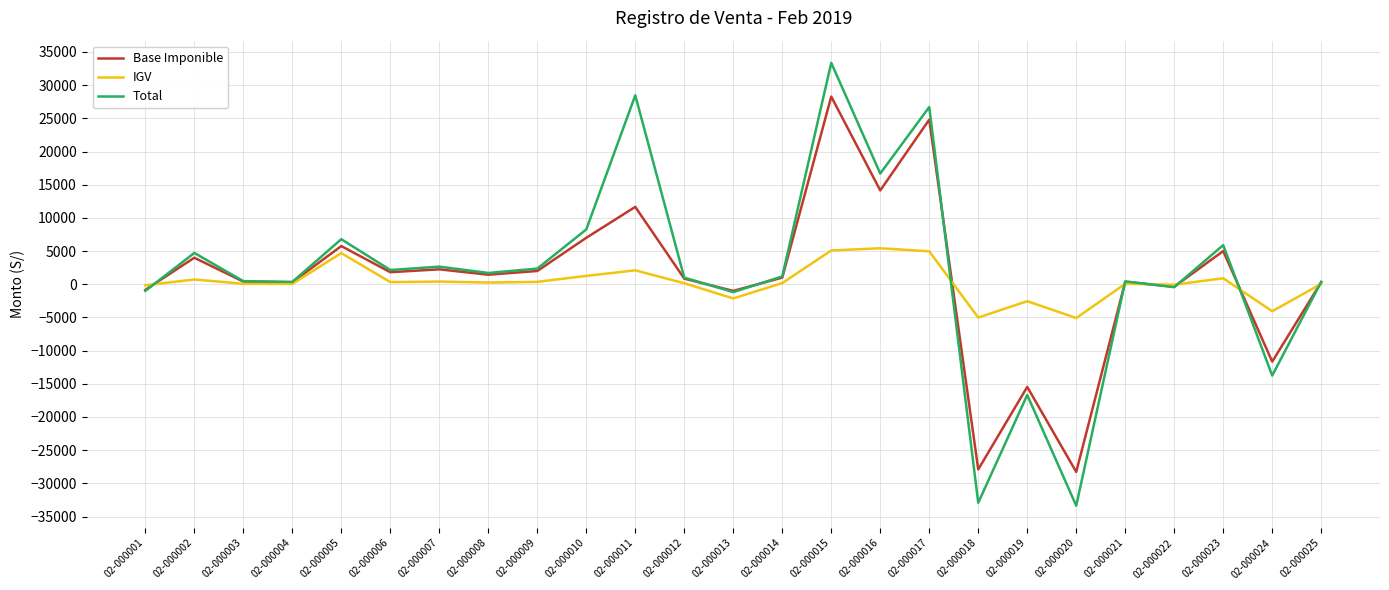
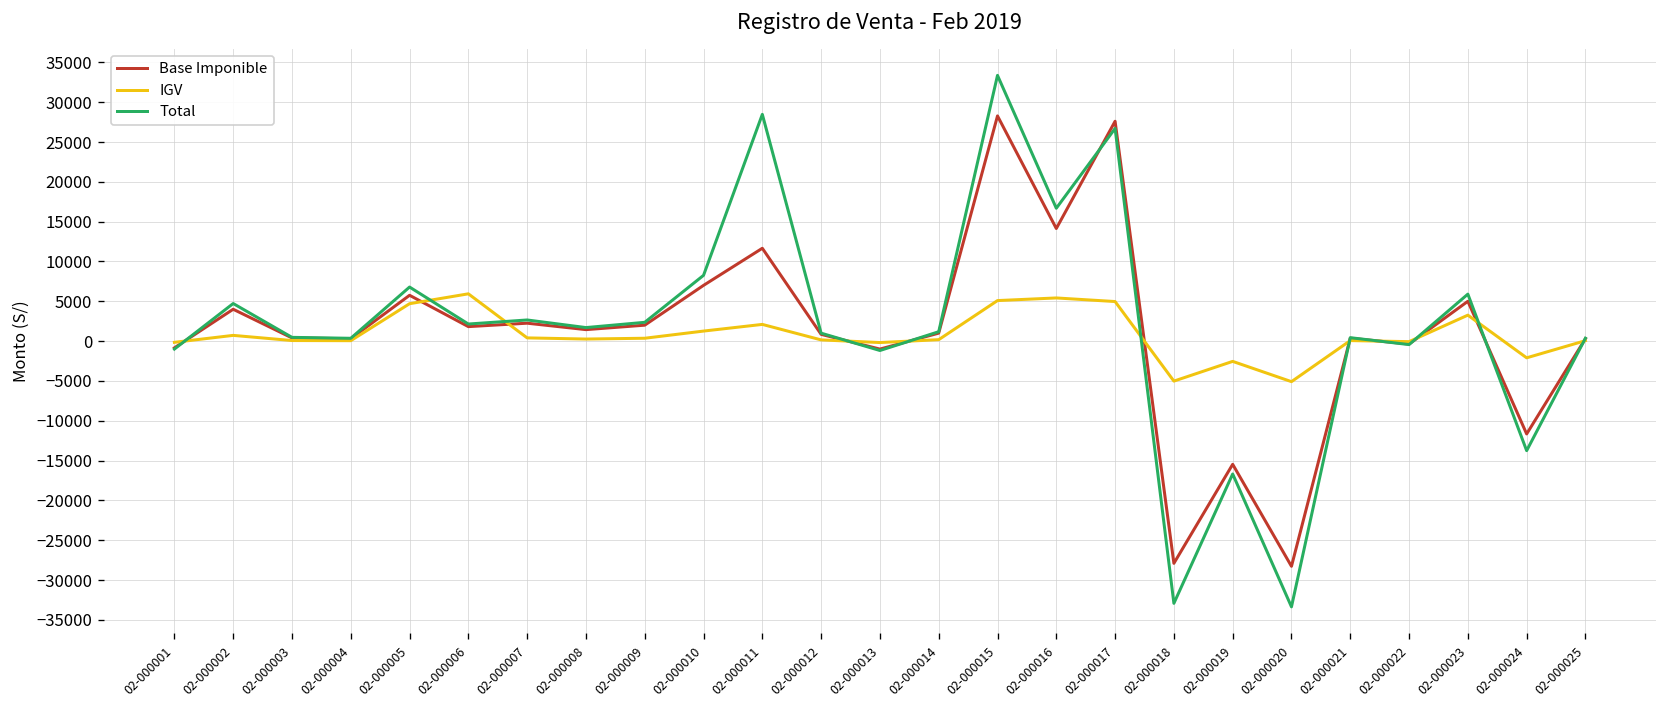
  {
    "Base Imponible": {
      "02-000002": 4000,
      "02-000005": 6000,
      "02-000007": 2000,
      "02-000010": 7000,
      "02-000011": 12000,
      "02-000015": 28000,
      "02-000016": 14000,
-     "02-000017": 25000,
+     "02-000017": 28000,
      "02-000018": -28000,
      "02-000019": -15000,
      "02-000020": -28000,
      "02-000023": 5000,
      "02-000024": -12000
    },
    "IGV": {
      "02-000001": 0,
      "02-000002": 1000,
      "02-000005": 5000,
-     "02-000006": 0,
+     "02-000006": 6000,
      "02-000007": 0,
      "02-000008": 0,
      "02-000009": 0,
      "02-000010": 1000,
      "02-000011": 2000,
      "02-000012": 0,
-     "02-000013": -2000,
+     "02-000013": 0,
      "02-000014": 0,
      "02-000015": 5000,
      "02-000016": 5000,
      "02-000017": 5000,
      "02-000018": -5000,
      "02-000019": -3000,
      "02-000020": -5000,
-     "02-000023": 1000,
-     "02-000024": -4000
+     "02-000023": 3000,
+     "02-000024": -2000
    },
    "Total": {
      "02-000002": 5000,
      "02-000005": 7000,
      "02-000007": 3000,
      "02-000010": 8000,
      "02-000011": 28000,
      "02-000015": 33000,
      "02-000016": 17000,
      "02-000017": 27000,
      "02-000018": -33000,
      "02-000019": -17000,
      "02-000020": -33000,
      "02-000023": 6000,
      "02-000024": -14000
    }
  }
